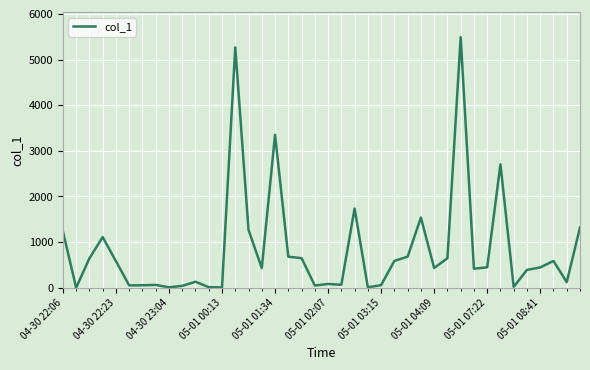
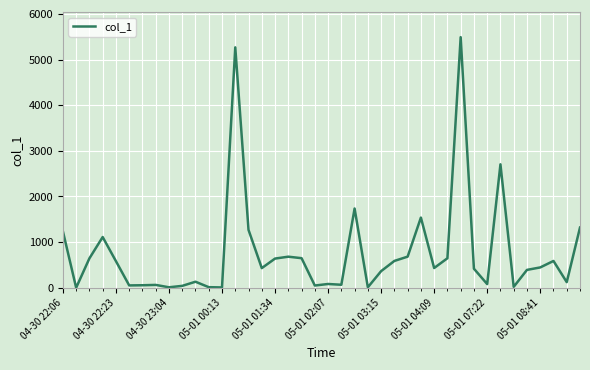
  {
    "04-30 22:06": 1200,
    "04-30 22:23": 600,
    "05-01 00:13": 0,
-   "05-01 01:34": 3400,
-   "05-01 03:15": 100,
+   "05-01 01:34": 600,
+   "05-01 03:15": 400,
    "05-01 04:09": 400,
-   "05-01 07:22": 400,
+   "05-01 07:22": 100,
    "05-01 08:41": 400
  }
